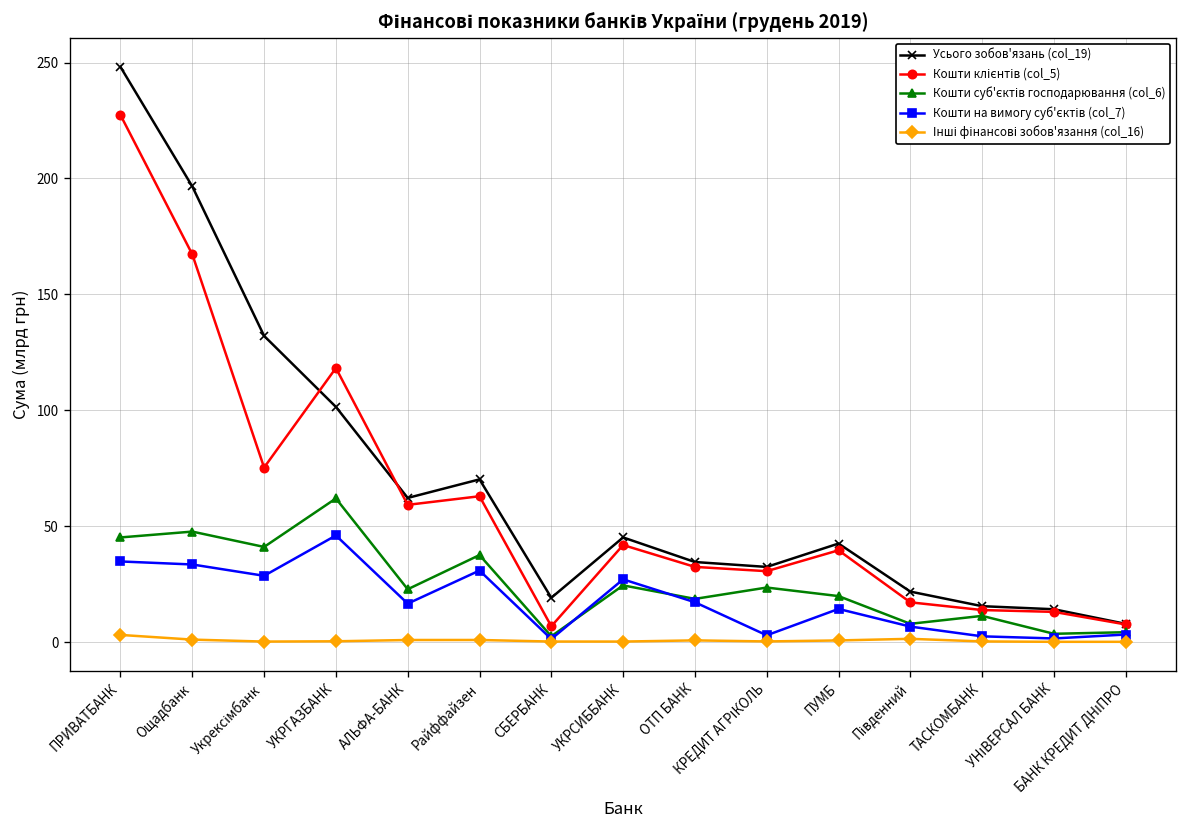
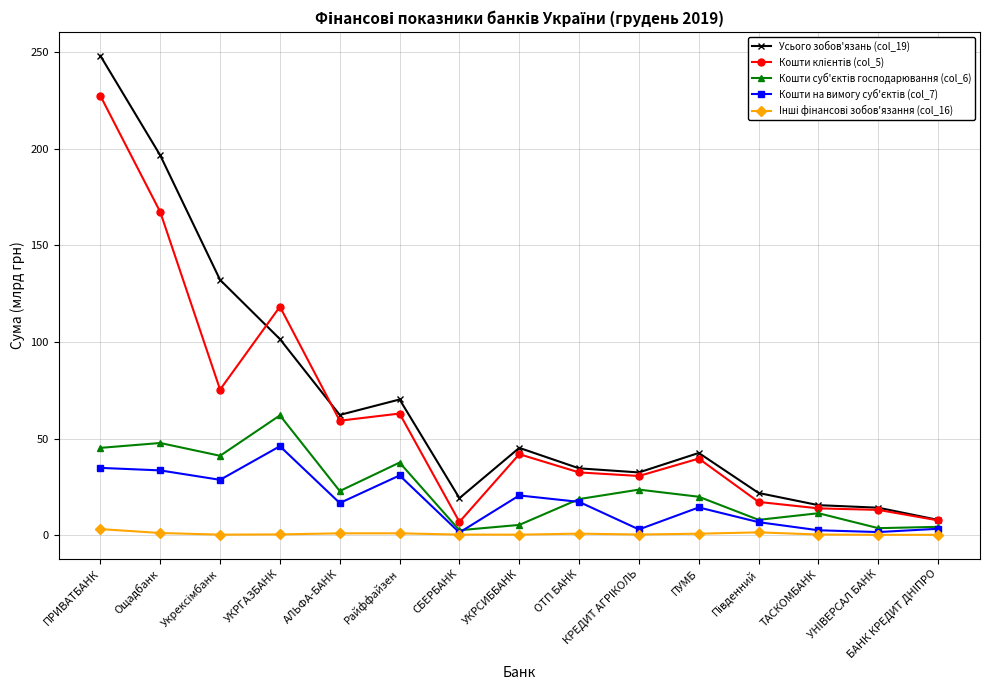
  {
    "Усього зобов'язань (col_19)": {
      "ПРИВАТБАНК": 248,
      "Ощадбанк": 197,
      "Укрексімбанк": 132,
      "УКРГАЗБАНК": 101,
      "АЛЬФА-БАНК": 62,
      "Райффайзен": 70,
      "СБЕРБАНК": 19,
      "УКРСИББАНК": 45,
      "ОТП БАНК": 35,
      "КРЕДИТ АГРІКОЛЬ": 32,
      "ПУМБ": 43,
      "Південний": 22,
      "ТАСКОМБАНК": 16
    },
    "Кошти клієнтів (col_5)": {
      "ПРИВАТБАНК": 227,
      "Ощадбанк": 167,
      "Укрексімбанк": 75,
      "УКРГАЗБАНК": 118,
      "АЛЬФА-БАНК": 59,
      "Райффайзен": 63,
      "СБЕРБАНК": 7,
      "УКРСИББАНК": 42,
      "ОТП БАНК": 32,
      "КРЕДИТ АГРІКОЛЬ": 31,
      "ПУМБ": 40,
      "Південний": 17,
      "ТАСКОМБАНК": 14
    },
    "Кошти суб'єктів господарювання (col_6)": {
      "ПРИВАТБАНК": 45,
      "Ощадбанк": 48,
      "Укрексімбанк": 41,
      "УКРГАЗБАНК": 62,
      "АЛЬФА-БАНК": 23,
      "Райффайзен": 38,
-     "УКРСИББАНК": 24,
+     "УКРСИББАНК": 5,
      "ОТП БАНК": 19,
      "КРЕДИТ АГРІКОЛЬ": 24,
      "ПУМБ": 20,
      "ТАСКОМБАНК": 11,
      "УНІВЕРСАЛ БАНК": 4
    },
    "Кошти на вимогу суб'єктів (col_7)": {
      "ПРИВАТБАНК": 35,
      "Ощадбанк": 33,
      "Укрексімбанк": 29,
      "УКРГАЗБАНК": 46,
      "АЛЬФА-БАНК": 17,
      "Райффайзен": 31,
-     "УКРСИББАНК": 27,
+     "УКРСИББАНК": 21,
      "ОТП БАНК": 17,
      "КРЕДИТ АГРІКОЛЬ": 3,
      "ПУМБ": 14,
      "ТАСКОМБАНК": 3,
      "УНІВЕРСАЛ БАНК": 2
    },
    "Інші фінансові зобов'язання (col_16)": {
      "ПРИВАТБАНК": 3,
      "Ощадбанк": 1,
      "Укрексімбанк": 0,
      "УКРГАЗБАНК": 0,
      "АЛЬФА-БАНК": 1,
      "Райффайзен": 1,
      "УКРСИББАНК": 0,
      "ОТП БАНК": 1,
      "КРЕДИТ АГРІКОЛЬ": 0,
      "ПУМБ": 1,
      "Південний": 1,
      "ТАСКОМБАНК": 0,
      "УНІВЕРСАЛ БАНК": 0,
      "БАНК КРЕДИТ ДНІПРО": 0
    }
  }
